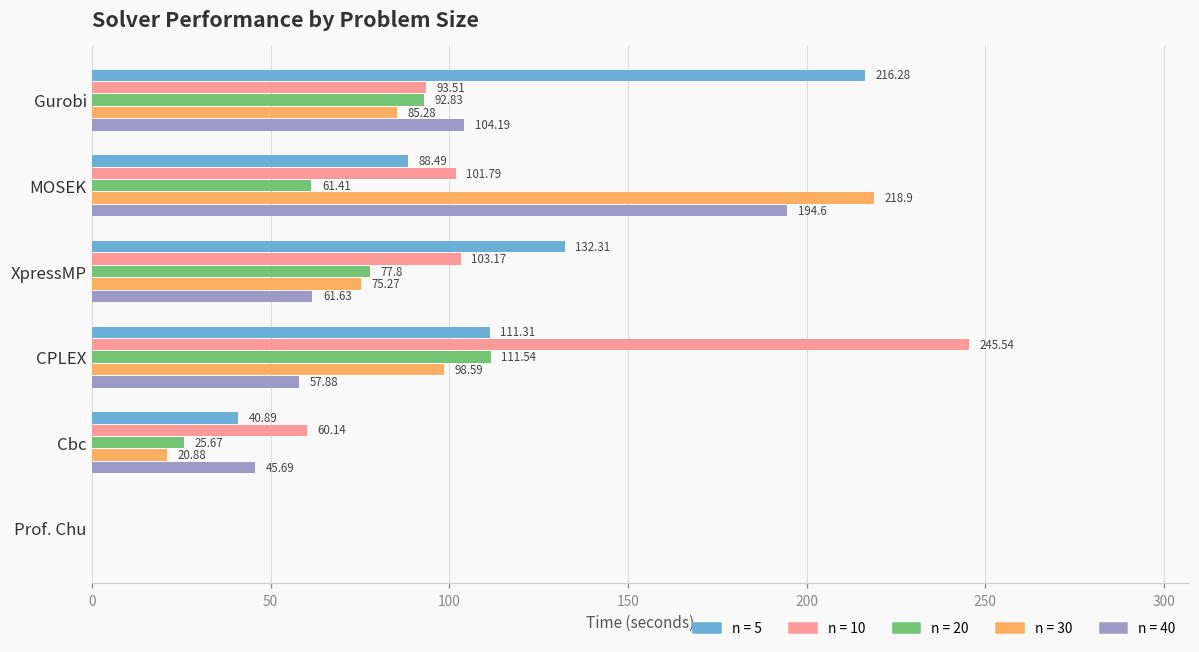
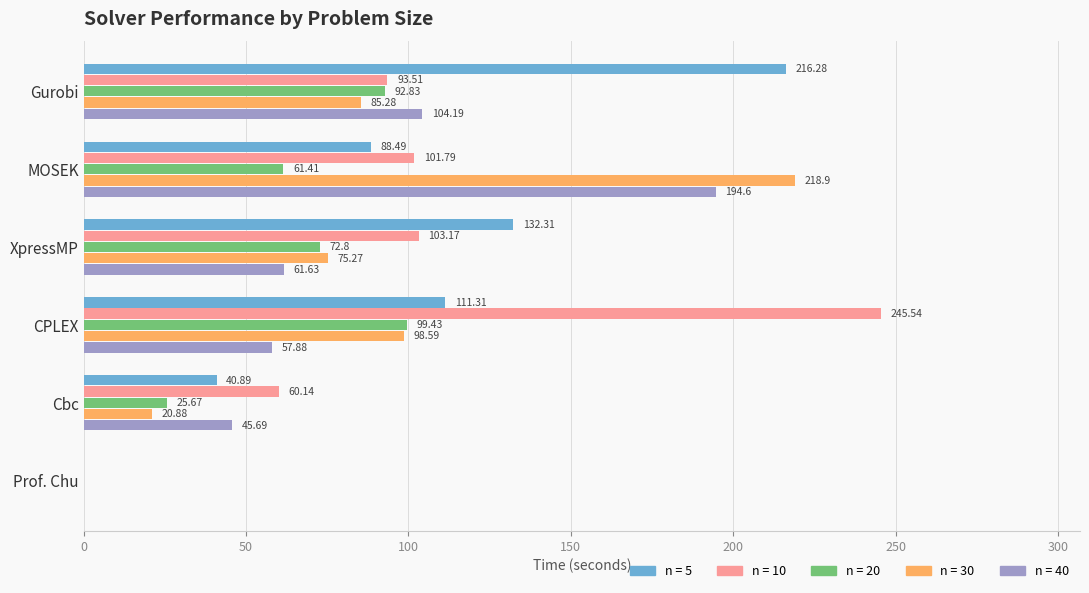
  {
    "n = 20": {
      "Gurobi": 92.83,
      "MOSEK": 61.41,
-     "XpressMP": 77.8,
-     "CPLEX": 111.54,
+     "XpressMP": 72.8,
+     "CPLEX": 99.43,
      "Cbc": 25.67
    }
  }
